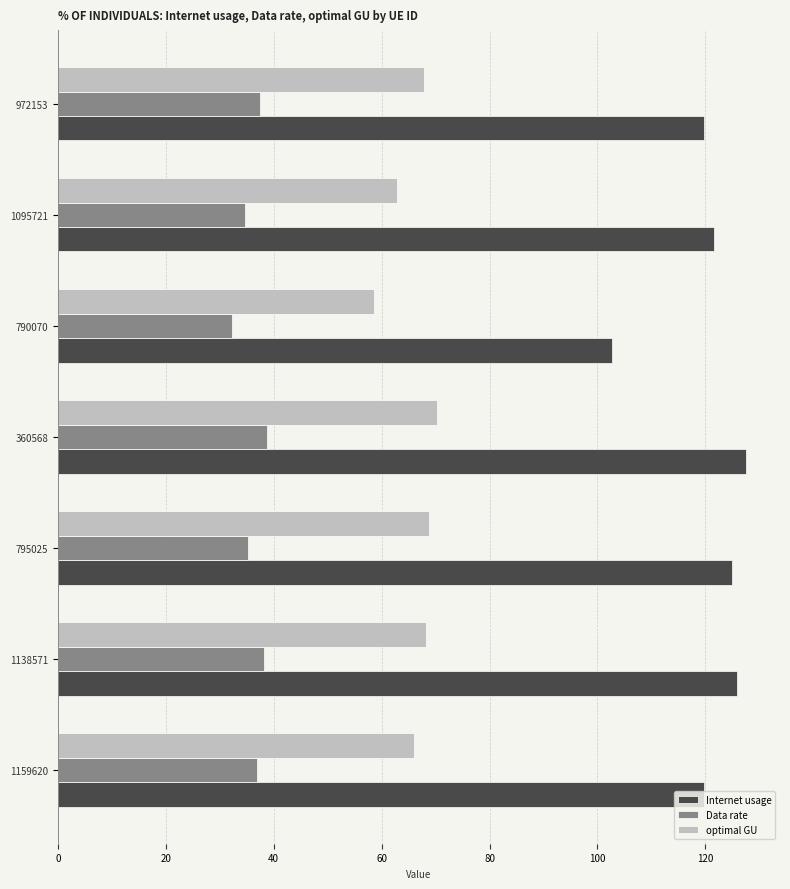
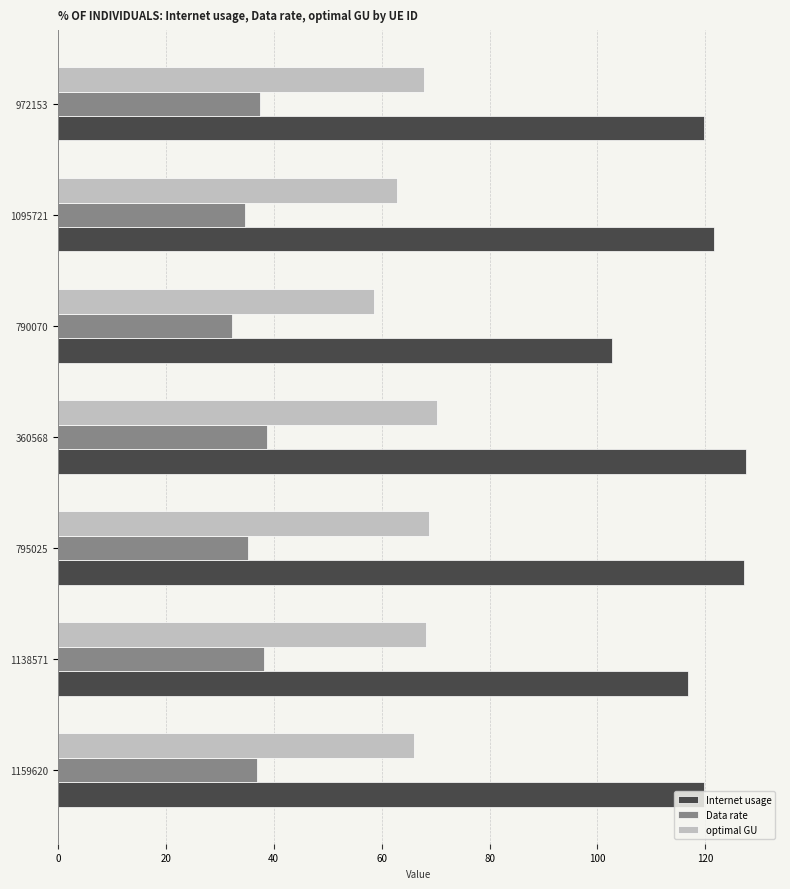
  {
    "Internet usage": {
      "972153": 120,
      "1095721": 122,
      "790070": 103,
      "360568": 127,
-     "795025": 125,
-     "1138571": 126
+     "795025": 127,
+     "1138571": 117
    },
    "Data rate": {
      "972153": 37,
      "1095721": 35,
      "790070": 32,
      "360568": 39,
      "795025": 35,
      "1138571": 38,
      "1159620": 37
    },
    "optimal GU": {
      "972153": 68,
      "1095721": 63,
      "790070": 59,
      "360568": 70,
      "795025": 69,
      "1138571": 68,
      "1159620": 66
    }
  }
